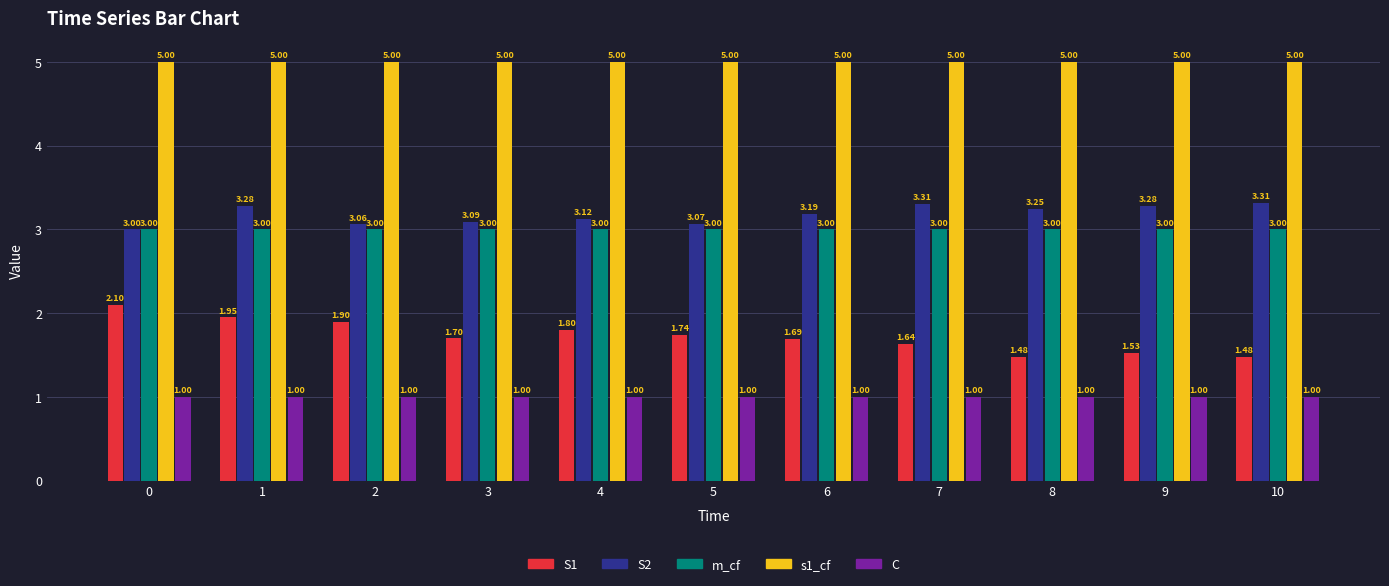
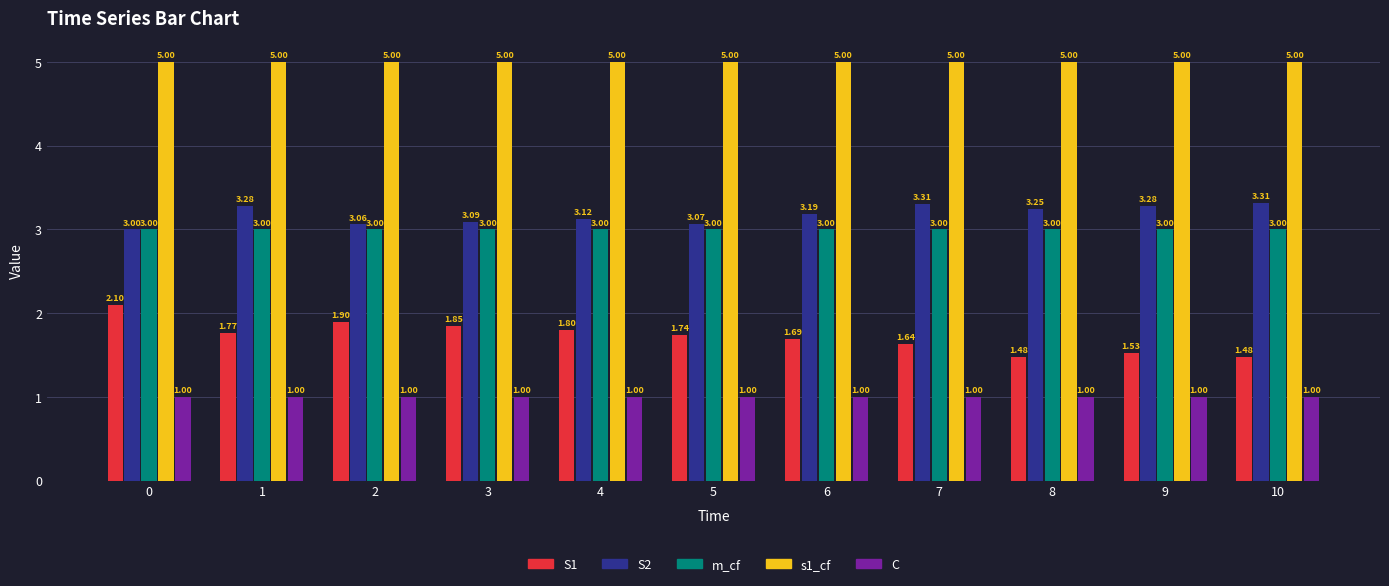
  {
    "S1": {
      "0": 2.10,
-     "1": 1.95,
+     "1": 1.77,
      "2": 1.90,
-     "3": 1.70,
+     "3": 1.85,
      "4": 1.80,
      "5": 1.74,
      "6": 1.69,
      "7": 1.64,
      "8": 1.48,
      "9": 1.53,
      "10": 1.48
    },
    "S2": {
      "0": 3.00,
      "1": 3.28,
      "2": 3.06,
      "3": 3.09,
      "4": 3.12,
      "5": 3.07,
      "6": 3.19,
      "7": 3.31,
      "8": 3.25,
      "9": 3.28,
      "10": 3.31
    },
    "m_cf": {
      "0": 3.00,
      "1": 3.00,
      "2": 3.00,
      "3": 3.00,
      "4": 3.00,
      "5": 3.00,
      "6": 3.00,
      "7": 3.00,
      "8": 3.00,
      "9": 3.00,
      "10": 3.00
    },
    "s1_cf": {
      "0": 5.00,
      "1": 5.00,
      "2": 5.00,
      "3": 5.00,
      "4": 5.00,
      "5": 5.00,
      "6": 5.00,
      "7": 5.00,
      "8": 5.00,
      "9": 5.00,
      "10": 5.00
    },
    "C": {
      "0": 1.00,
      "1": 1.00,
      "2": 1.00,
      "3": 1.00,
      "4": 1.00,
      "5": 1.00,
      "6": 1.00,
      "7": 1.00,
      "8": 1.00,
      "9": 1.00,
      "10": 1.00
    }
  }
